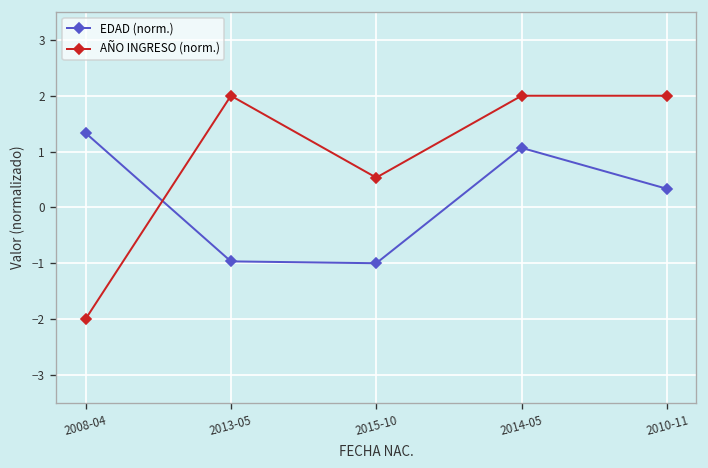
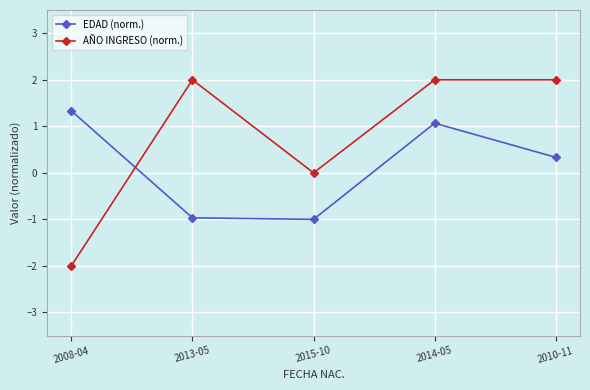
  {
    "EDAD (norm.)": {
      "2008-04": 1.3,
      "2013-05": -1.0,
      "2015-10": -1.0,
      "2014-05": 1.1,
      "2010-11": 0.3
    },
    "AÑO INGRESO (norm.)": {
      "2008-04": -2.0,
      "2013-05": 2.0,
-     "2015-10": 0.5,
+     "2015-10": 0.0,
      "2014-05": 2.0,
      "2010-11": 2.0
    }
  }
